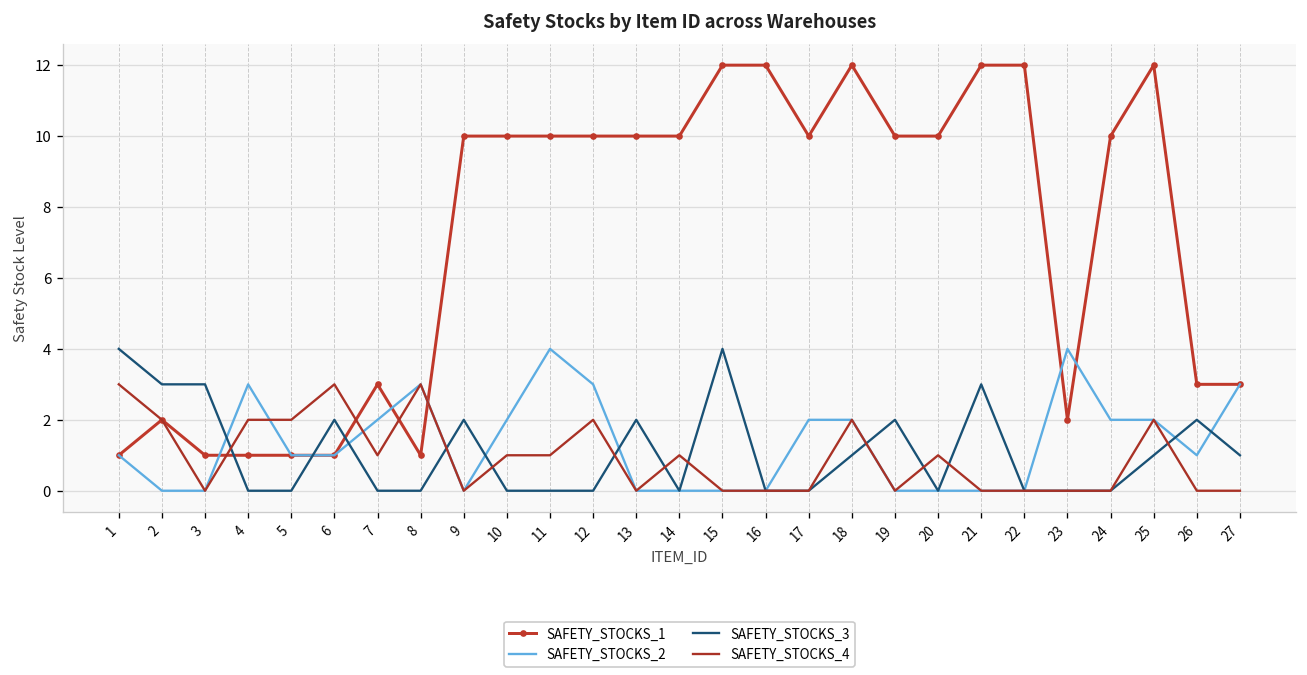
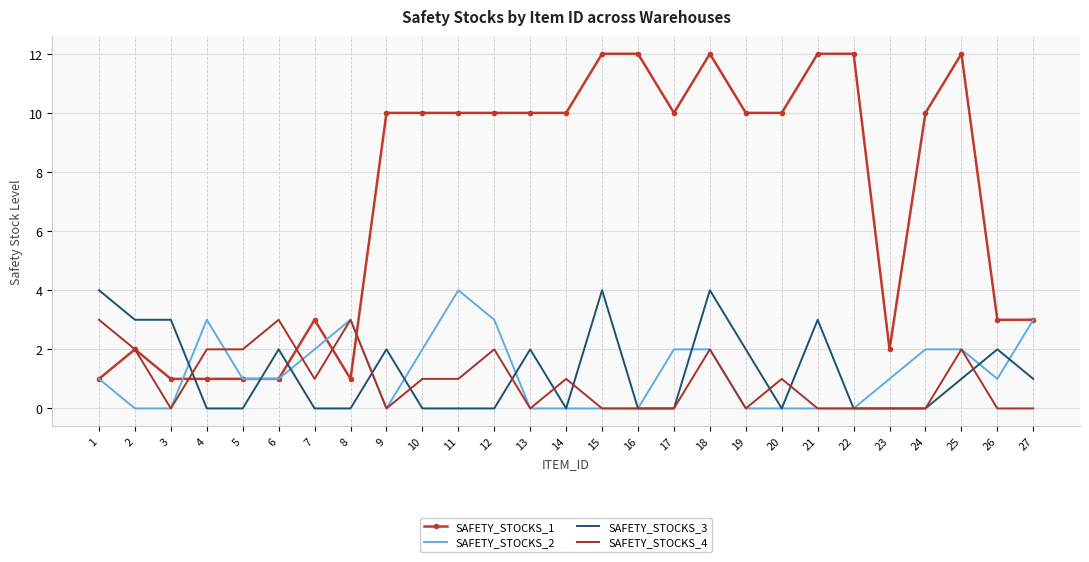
  {
    "SAFETY_STOCKS_2": {
      "2": 0,
      "4": 3,
      "7": 2,
      "10": 2,
      "11": 4,
      "12": 3,
      "17": 2,
-     "23": 4,
+     "23": 1,
      "24": 2,
      "26": 1
    },
    "SAFETY_STOCKS_3": {
      "1": 4,
      "2": 3,
      "3": 3,
      "4": 0,
      "5": 0,
      "6": 2,
      "7": 0,
      "8": 0,
      "9": 2,
      "10": 0,
      "11": 0,
      "12": 0,
      "13": 2,
      "15": 4,
-     "18": 1,
+     "18": 4,
      "19": 2,
      "21": 3,
      "25": 1,
      "26": 2,
      "27": 1
    }
  }
